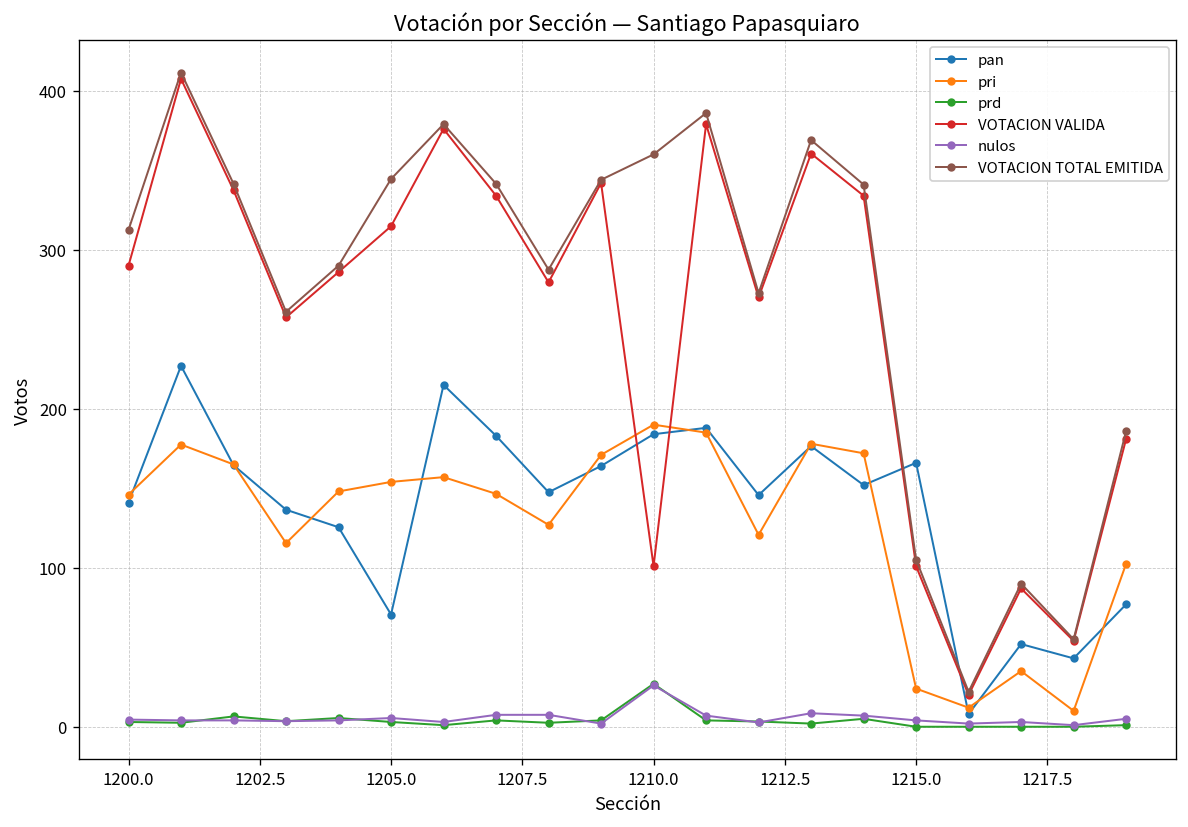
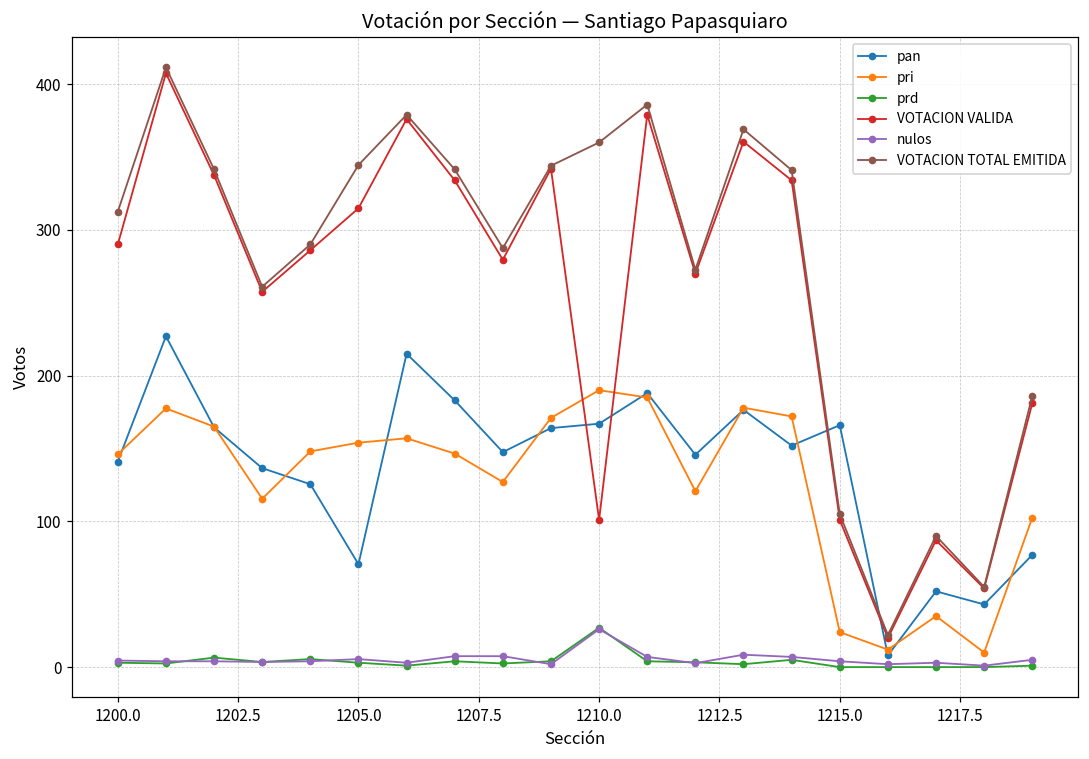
  {
    "pan": {
      "1200.0": 141,
      "1205.0": 71,
-     "1210.0": 184,
+     "1210.0": 167,
      "1215.0": 166
    },
    "pri": {
      "1200.0": 146,
      "1205.0": 154,
      "1210.0": 190,
      "1215.0": 24
    },
    "prd": {
      "1205.0": 3,
      "1215.0": 0
    },
    "VOTACION VALIDA": {
      "1200.0": 290,
      "1205.0": 315,
      "1210.0": 101,
      "1215.0": 101
    },
    "nulos": {
      "1205.0": 6,
      "1215.0": 4
    },
    "VOTACION TOTAL EMITIDA": {
      "1200.0": 313,
      "1205.0": 345,
      "1210.0": 360,
      "1215.0": 105
    }
  }
